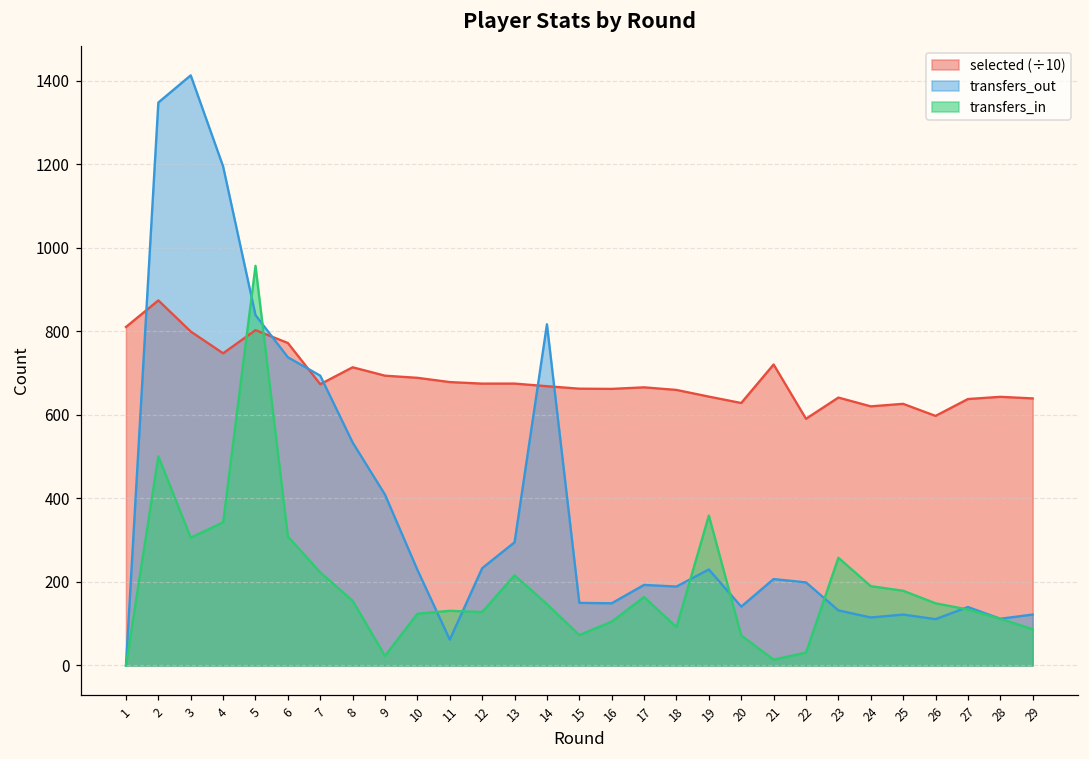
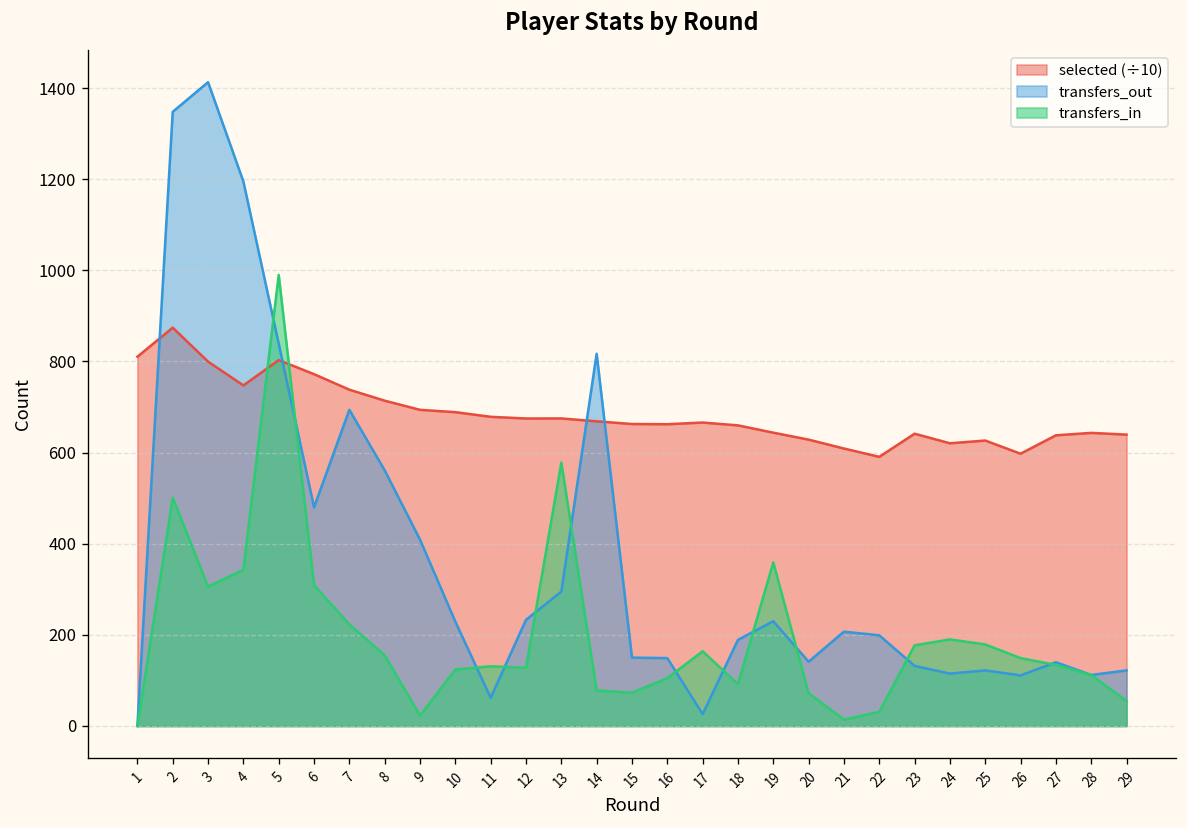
  {
    "selected (÷10)": {
      "1": 810,
      "2": 870,
      "3": 800,
      "4": 750,
      "5": 800,
      "6": 770,
-     "7": 670,
+     "7": 740,
      "8": 710,
      "9": 690,
      "10": 690,
      "11": 680,
      "12": 670,
      "13": 680,
      "14": 670,
      "15": 660,
      "16": 660,
      "17": 670,
      "18": 660,
      "19": 640,
      "20": 630,
-     "21": 720,
+     "21": 610,
      "22": 590,
      "23": 640,
      "24": 620,
      "25": 630,
      "26": 600,
      "27": 640,
      "28": 640,
      "29": 640
    },
    "transfers_out": {
      "2": 1350,
      "3": 1410,
      "4": 1200,
      "5": 840,
-     "6": 740,
+     "6": 480,
      "7": 690,
-     "8": 530,
+     "8": 560,
      "9": 410,
      "10": 230,
      "11": 60,
      "12": 230,
      "13": 300,
      "14": 820,
      "15": 150,
      "16": 150,
-     "17": 190,
+     "17": 30,
      "18": 190,
      "19": 230,
      "20": 140,
      "21": 210,
      "22": 200,
      "23": 130,
      "24": 120,
      "25": 120,
      "26": 110,
      "29": 120
    },
    "transfers_in": {
      "2": 500,
      "3": 310,
      "4": 340,
-     "5": 960,
+     "5": 990,
      "6": 310,
      "7": 220,
      "8": 160,
      "9": 20,
      "10": 120,
      "11": 130,
      "12": 130,
-     "13": 220,
-     "14": 150,
+     "13": 580,
+     "14": 80,
      "15": 70,
      "16": 110,
      "17": 160,
      "18": 90,
      "19": 360,
      "20": 70,
      "21": 10,
      "22": 30,
-     "23": 260,
+     "23": 180,
      "24": 190,
      "25": 180,
      "26": 150,
-     "29": 90
+     "29": 60
    }
  }
